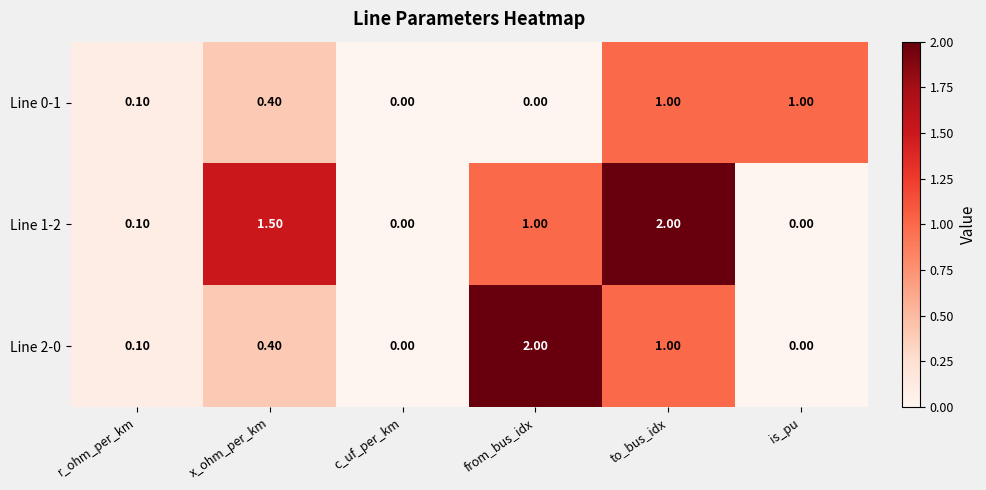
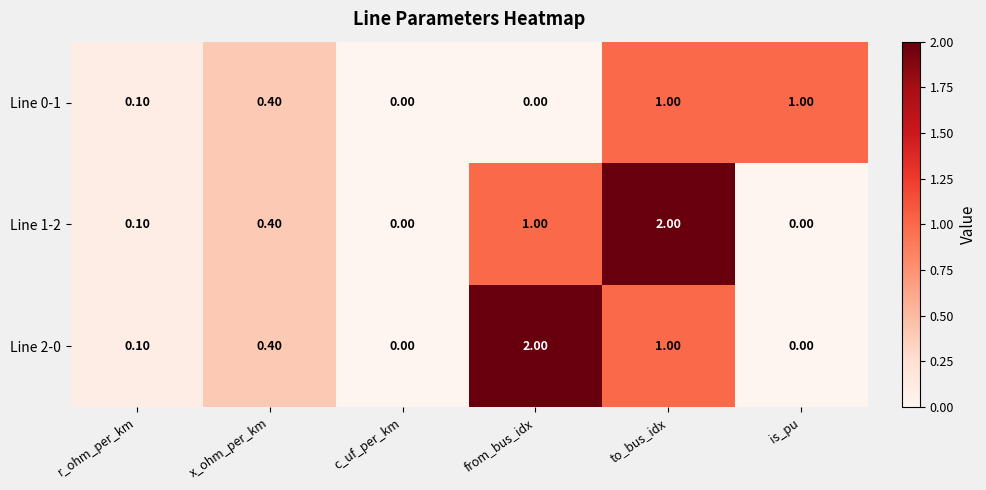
  {
    "Line 0-1": {
      "r_ohm_per_km": 0.10,
      "x_ohm_per_km": 0.40,
      "c_uf_per_km": 0.00,
      "from_bus_idx": 0.00,
      "to_bus_idx": 1.00,
      "is_pu": 1.00
    },
    "Line 1-2": {
      "r_ohm_per_km": 0.10,
-     "x_ohm_per_km": 1.50,
+     "x_ohm_per_km": 0.40,
      "c_uf_per_km": 0.00,
      "from_bus_idx": 1.00,
      "to_bus_idx": 2.00,
      "is_pu": 0.00
    },
    "Line 2-0": {
      "r_ohm_per_km": 0.10,
      "x_ohm_per_km": 0.40,
      "c_uf_per_km": 0.00,
      "from_bus_idx": 2.00,
      "to_bus_idx": 1.00,
      "is_pu": 0.00
    }
  }
